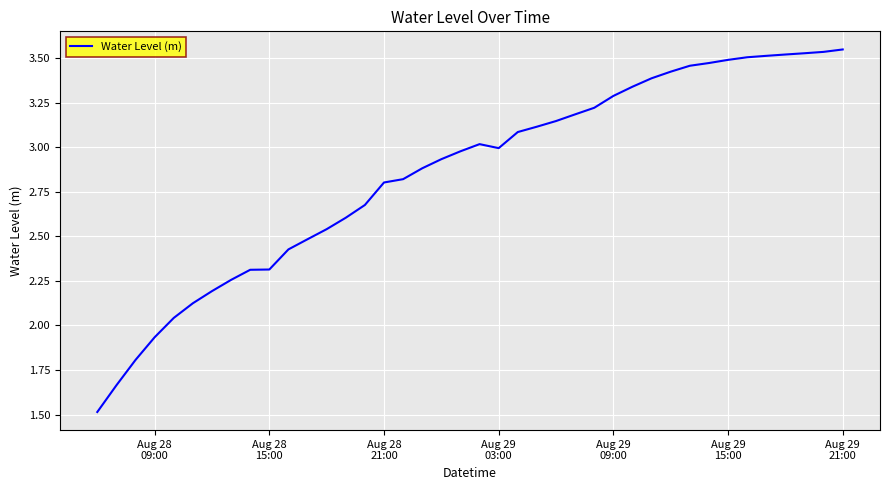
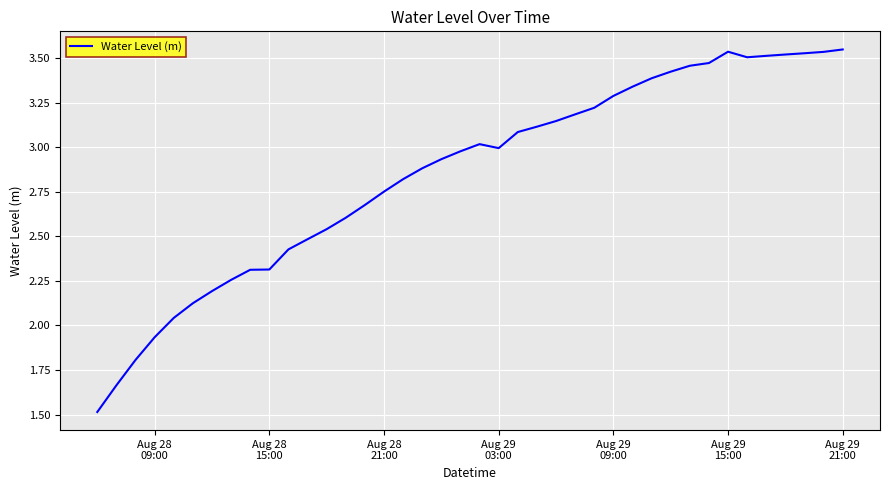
  {
    "Aug 28 09:00": 1.93,
    "Aug 28 15:00": 2.31,
-   "Aug 28 21:00": 2.80,
+   "Aug 28 21:00": 2.75,
    "Aug 29 03:00": 2.99,
    "Aug 29 09:00": 3.29,
-   "Aug 29 15:00": 3.49,
+   "Aug 29 15:00": 3.54,
    "Aug 29 21:00": 3.55
  }
